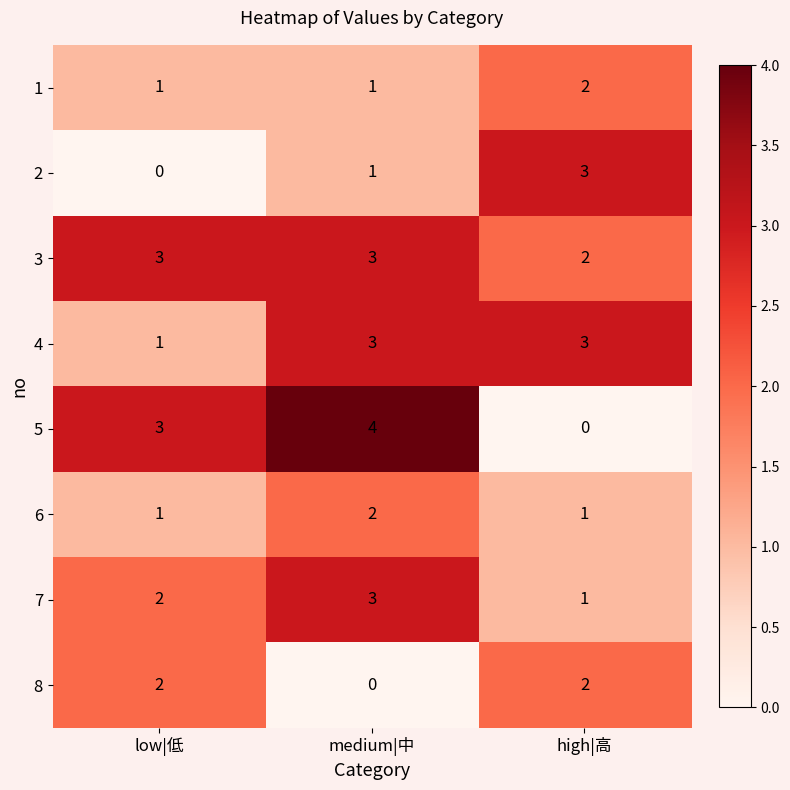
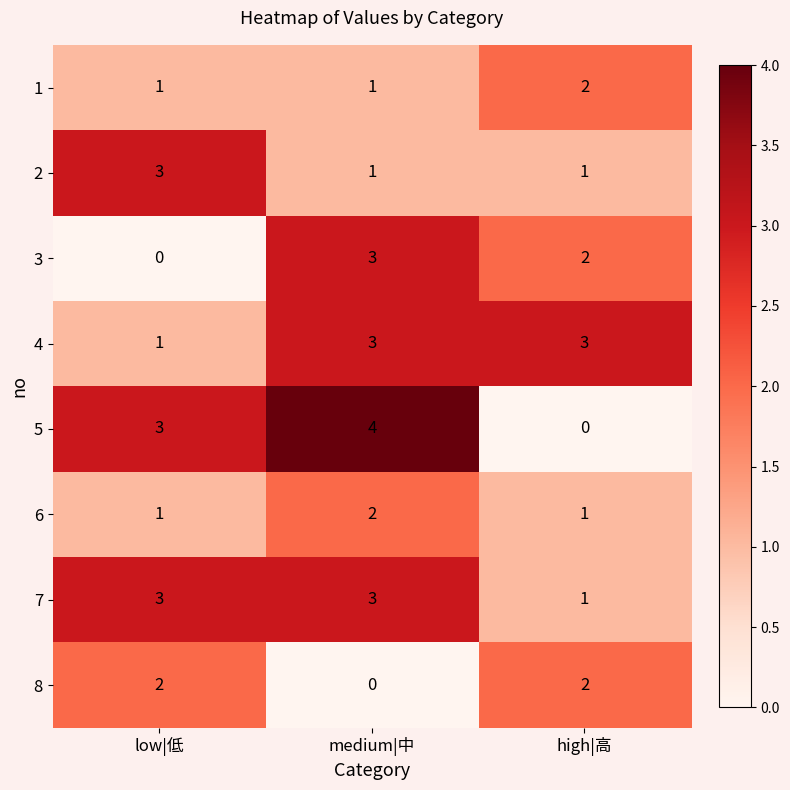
  {
    "1": {
      "low|低": 1,
      "medium|中": 1,
      "high|高": 2
    },
    "2": {
-     "low|低": 0,
+     "low|低": 3,
      "medium|中": 1,
-     "high|高": 3
+     "high|高": 1
    },
    "3": {
-     "low|低": 3,
+     "low|低": 0,
      "medium|中": 3,
      "high|高": 2
    },
    "4": {
      "low|低": 1,
      "medium|中": 3,
      "high|高": 3
    },
    "5": {
      "low|低": 3,
      "medium|中": 4,
      "high|高": 0
    },
    "6": {
      "low|低": 1,
      "medium|中": 2,
      "high|高": 1
    },
    "7": {
-     "low|低": 2,
+     "low|低": 3,
      "medium|中": 3,
      "high|高": 1
    },
    "8": {
      "low|低": 2,
      "medium|中": 0,
      "high|高": 2
    }
  }
